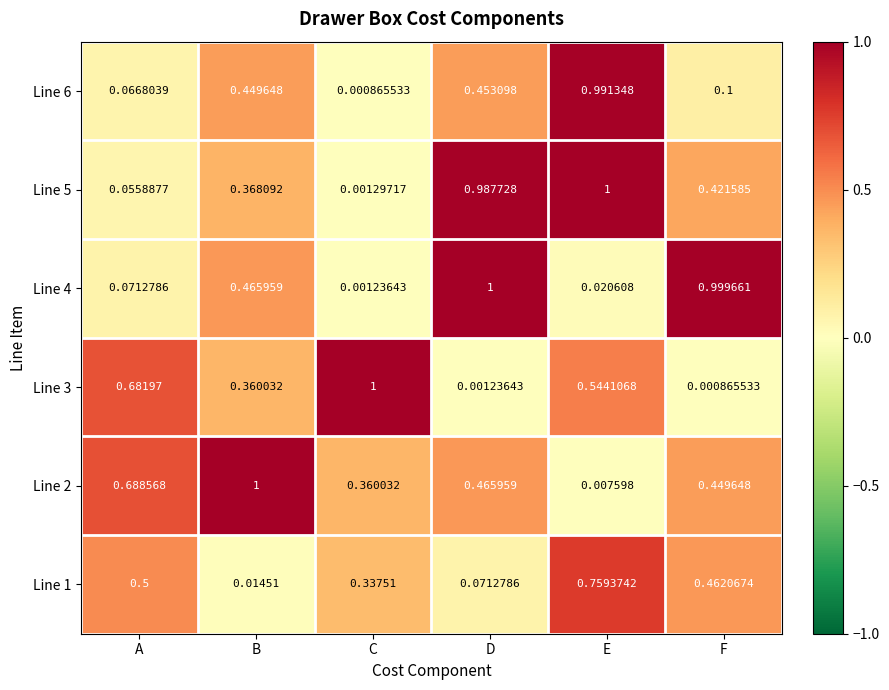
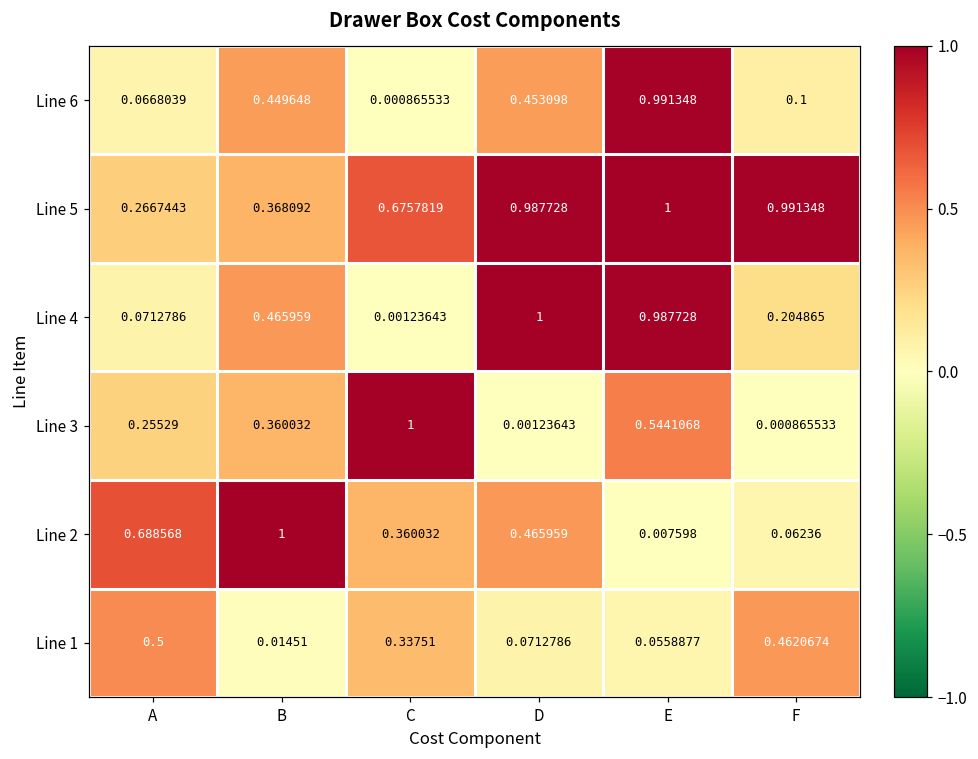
  {
    "Line 6": {
      "A": 0.0668039,
      "B": 0.449648,
      "C": 0.000865533,
      "D": 0.453098,
      "E": 0.991348,
      "F": 0.1
    },
    "Line 5": {
-     "A": 0.0558877,
+     "A": 0.2667443,
      "B": 0.368092,
-     "C": 0.00129717,
+     "C": 0.6757819,
      "D": 0.987728,
      "E": 1,
-     "F": 0.421585
+     "F": 0.991348
    },
    "Line 4": {
      "A": 0.0712786,
      "B": 0.465959,
      "C": 0.00123643,
      "D": 1,
-     "E": 0.020608,
-     "F": 0.999661
+     "E": 0.987728,
+     "F": 0.204865
    },
    "Line 3": {
-     "A": 0.68197,
+     "A": 0.25529,
      "B": 0.360032,
      "C": 1,
      "D": 0.00123643,
      "E": 0.5441068,
      "F": 0.000865533
    },
    "Line 2": {
      "A": 0.688568,
      "B": 1,
      "C": 0.360032,
      "D": 0.465959,
      "E": 0.007598,
-     "F": 0.449648
+     "F": 0.06236
    },
    "Line 1": {
      "A": 0.5,
      "B": 0.01451,
      "C": 0.33751,
      "D": 0.0712786,
-     "E": 0.7593742,
+     "E": 0.0558877,
      "F": 0.4620674
    }
  }
